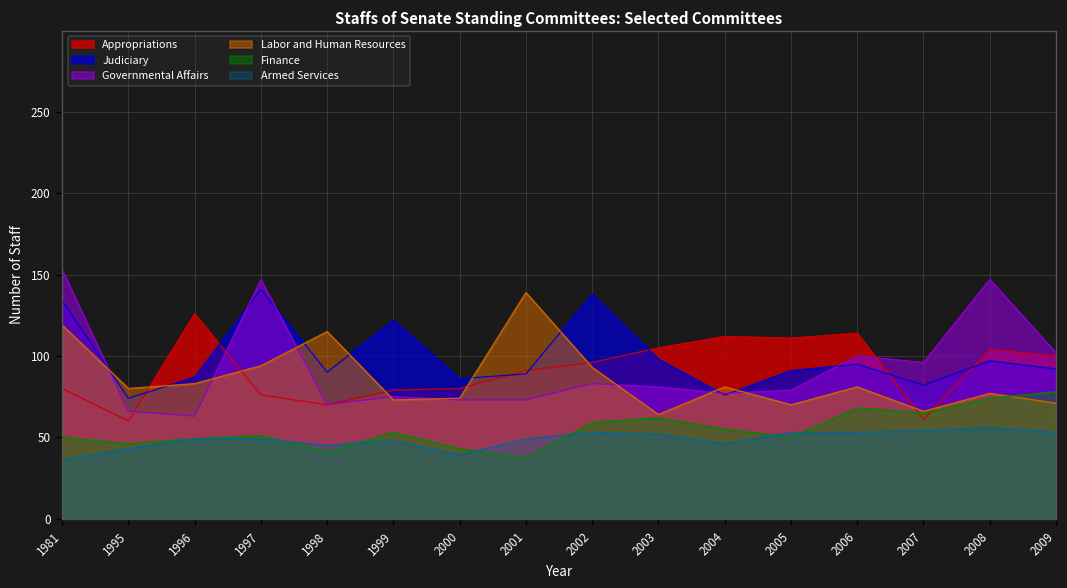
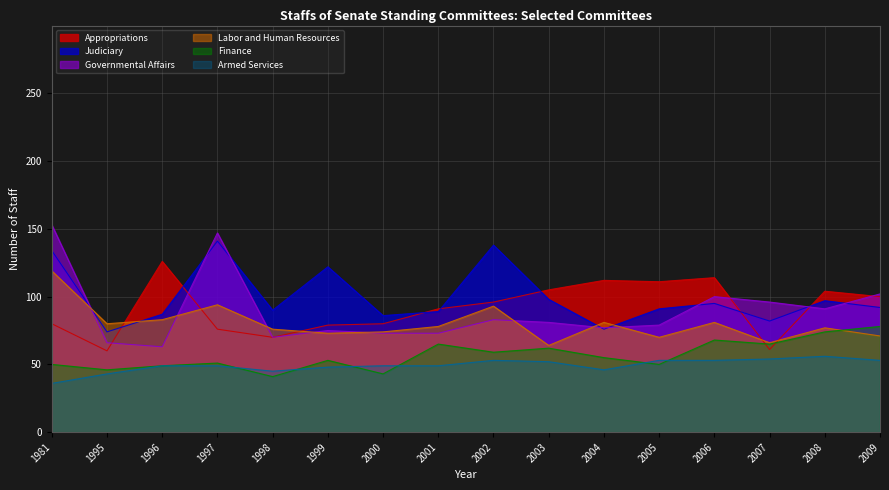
  {
    "Appropriations": {
      "1981": 80,
      "1995": 60,
      "1996": 126,
      "1997": 76,
      "1999": 79,
      "2000": 80,
      "2001": 91,
      "2002": 96,
      "2003": 105,
      "2004": 112,
      "2005": 111,
      "2006": 114,
      "2007": 61,
      "2008": 104,
      "2009": 100
    },
    "Judiciary": {
      "1981": 134,
      "1995": 74,
      "1996": 87,
      "1997": 141,
      "1998": 90,
      "1999": 122,
      "2000": 86,
      "2001": 89,
      "2002": 138,
      "2003": 98,
      "2005": 91,
      "2006": 95,
      "2007": 82,
      "2008": 97,
      "2009": 92
    },
    "Governmental Affairs": {
      "1981": 153,
      "1995": 66,
      "1996": 63,
      "1997": 147,
      "1999": 75,
      "2001": 73,
      "2002": 83,
      "2003": 81,
      "2005": 79,
      "2006": 100,
      "2007": 96,
-     "2008": 147,
+     "2008": 91,
      "2009": 102
    },
    "Labor and Human Resources": {
      "1981": 119,
      "1995": 80,
      "1996": 83,
      "1997": 94,
-     "1998": 115,
+     "1998": 76,
      "1999": 73,
-     "2001": 139,
+     "2001": 78,
      "2002": 93,
      "2003": 64,
      "2004": 81,
      "2005": 70,
      "2006": 81,
      "2008": 77,
      "2009": 71
    },
    "Finance": {
      "1981": 50,
      "1995": 46,
      "1997": 51,
      "1998": 41,
      "1999": 53,
      "2000": 43,
-     "2001": 37,
+     "2001": 65,
      "2002": 59,
      "2003": 62,
      "2004": 55,
      "2005": 50,
      "2006": 68,
      "2008": 74,
      "2009": 78
    },
    "Armed Services": {
      "1981": 36,
      "1995": 43,
      "1997": 49,
      "1998": 45,
      "1999": 48,
-     "2000": 39,
+     "2000": 49,
      "2001": 49,
      "2002": 53,
      "2003": 52,
      "2004": 46,
      "2005": 53,
      "2006": 53,
      "2007": 54,
      "2008": 56,
      "2009": 53
    }
  }
